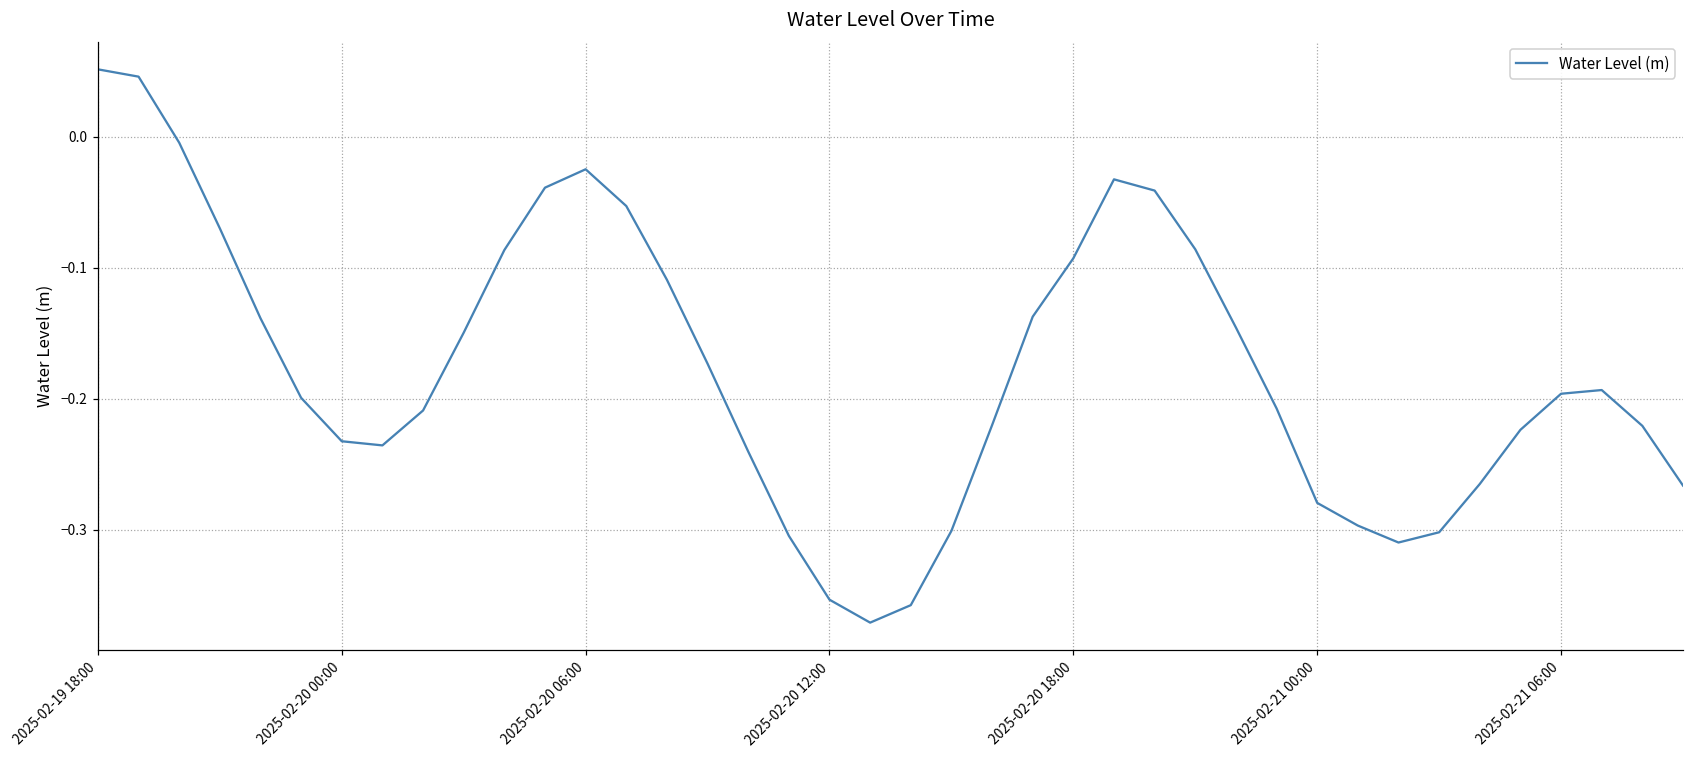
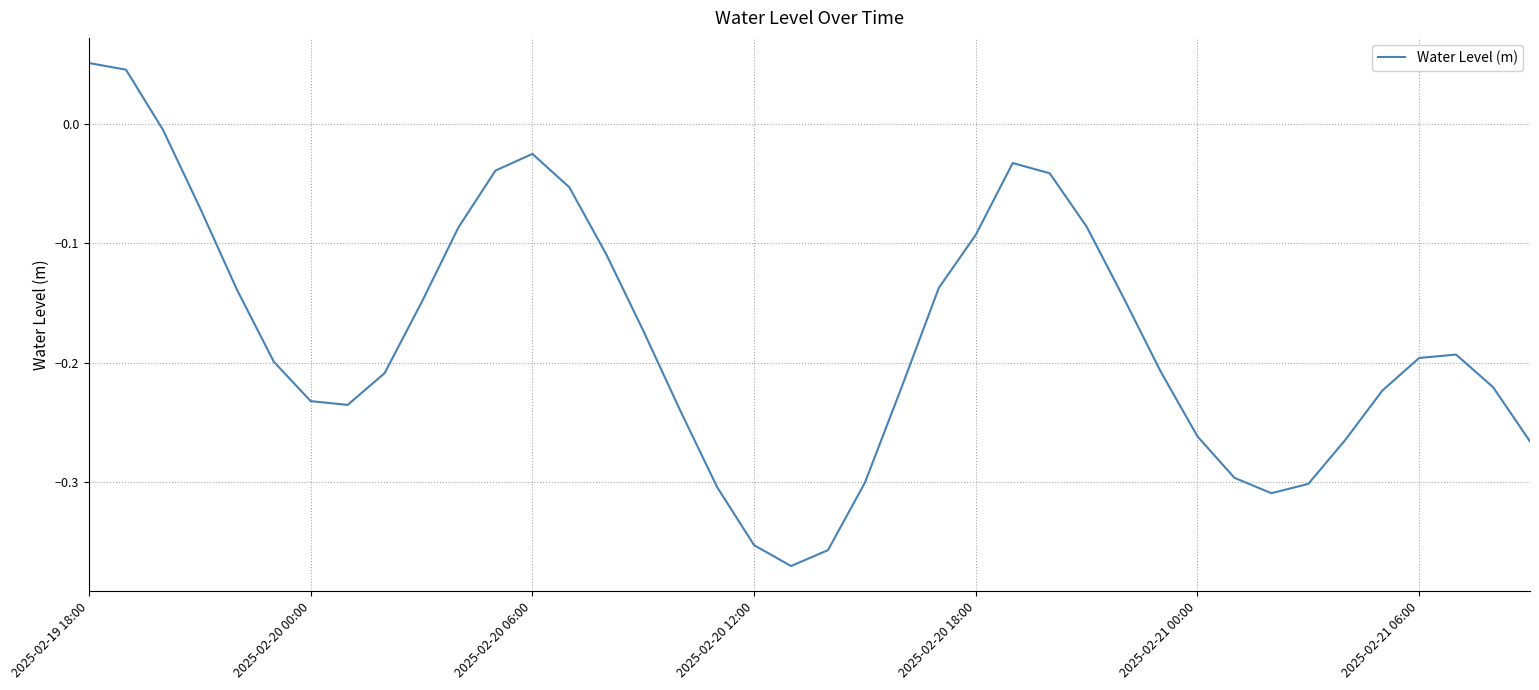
  {
    "2025-02-19 18:00": 0.051,
    "2025-02-20 00:00": -0.232,
    "2025-02-20 06:00": -0.025,
    "2025-02-20 12:00": -0.353,
    "2025-02-20 18:00": -0.093,
-   "2025-02-21 00:00": -0.279,
+   "2025-02-21 00:00": -0.262,
    "2025-02-21 06:00": -0.196
  }
